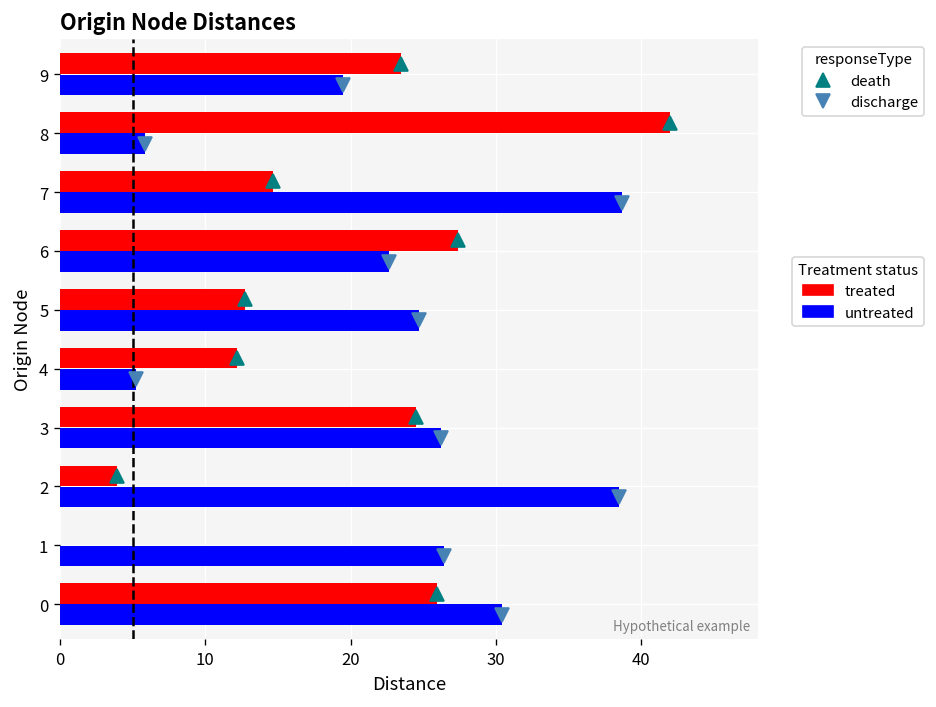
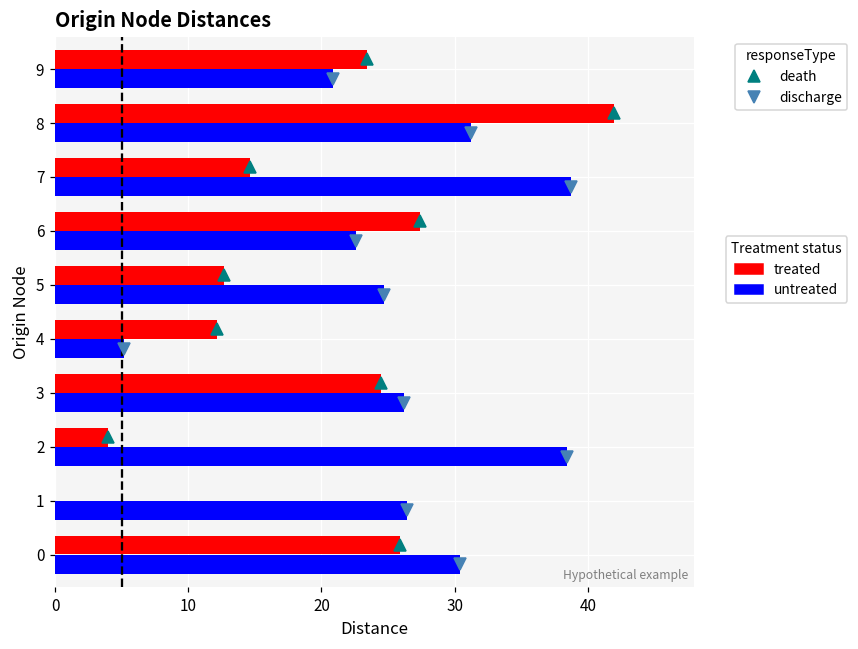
  {
    "treated": {
      "9": 23.5,
      "8": 42.0,
      "7": 14.7,
      "6": 27.4,
      "5": 12.7,
      "4": 12.2,
      "3": 24.5,
      "2": 4.0,
      "1": 0.0,
      "0": 25.9
    },
    "untreated": {
-     "9": 19.4,
-     "8": 5.9,
+     "9": 20.8,
+     "8": 31.2,
      "7": 38.7,
      "6": 22.6,
      "5": 24.7,
      "4": 5.2,
      "3": 26.2,
      "2": 38.5,
      "1": 26.4,
      "0": 30.4
    }
  }
